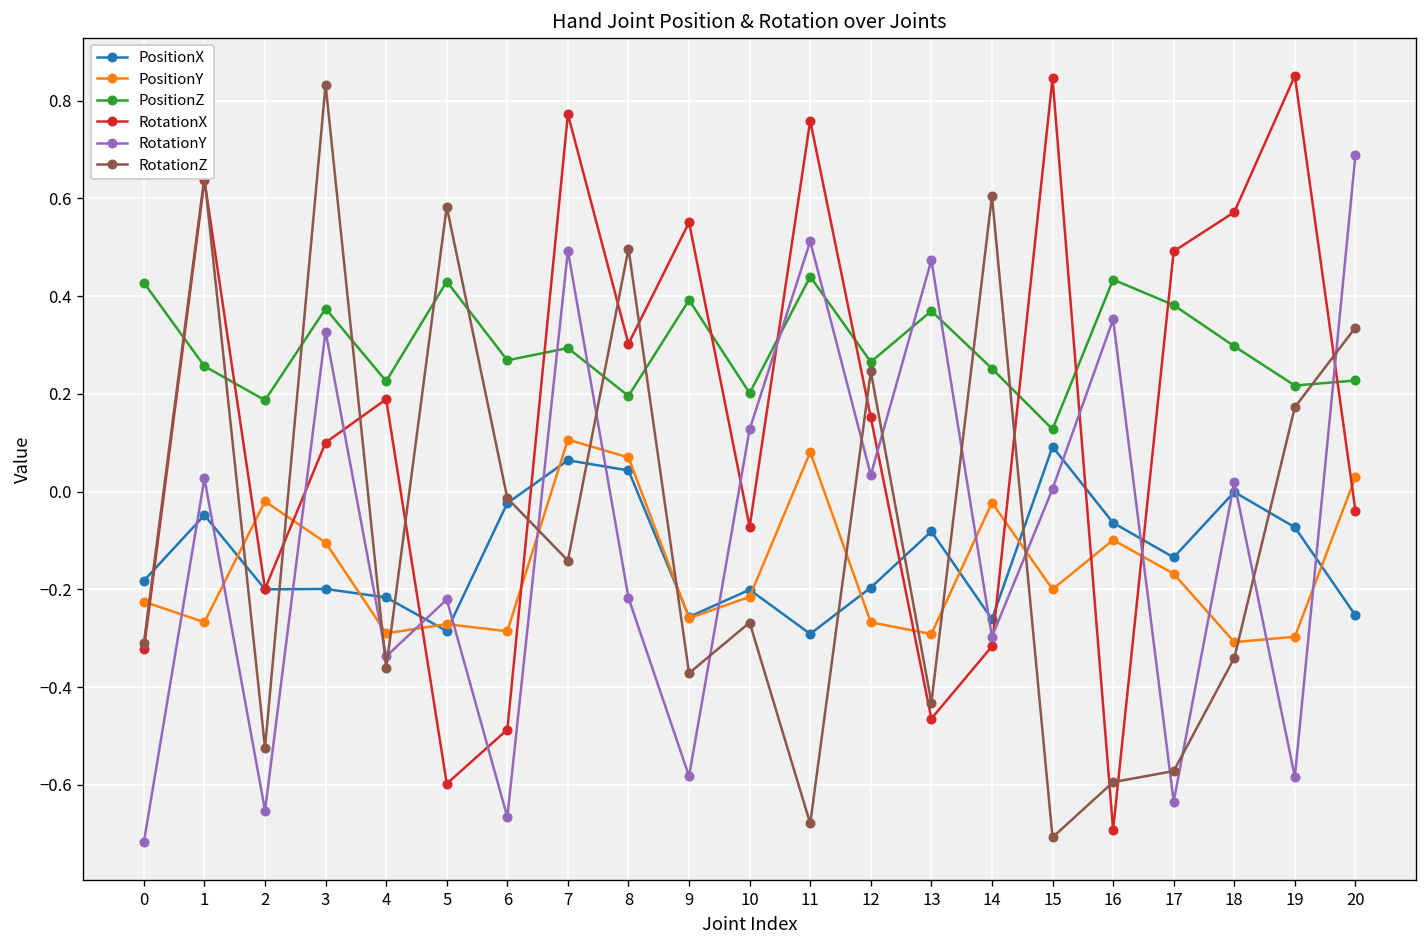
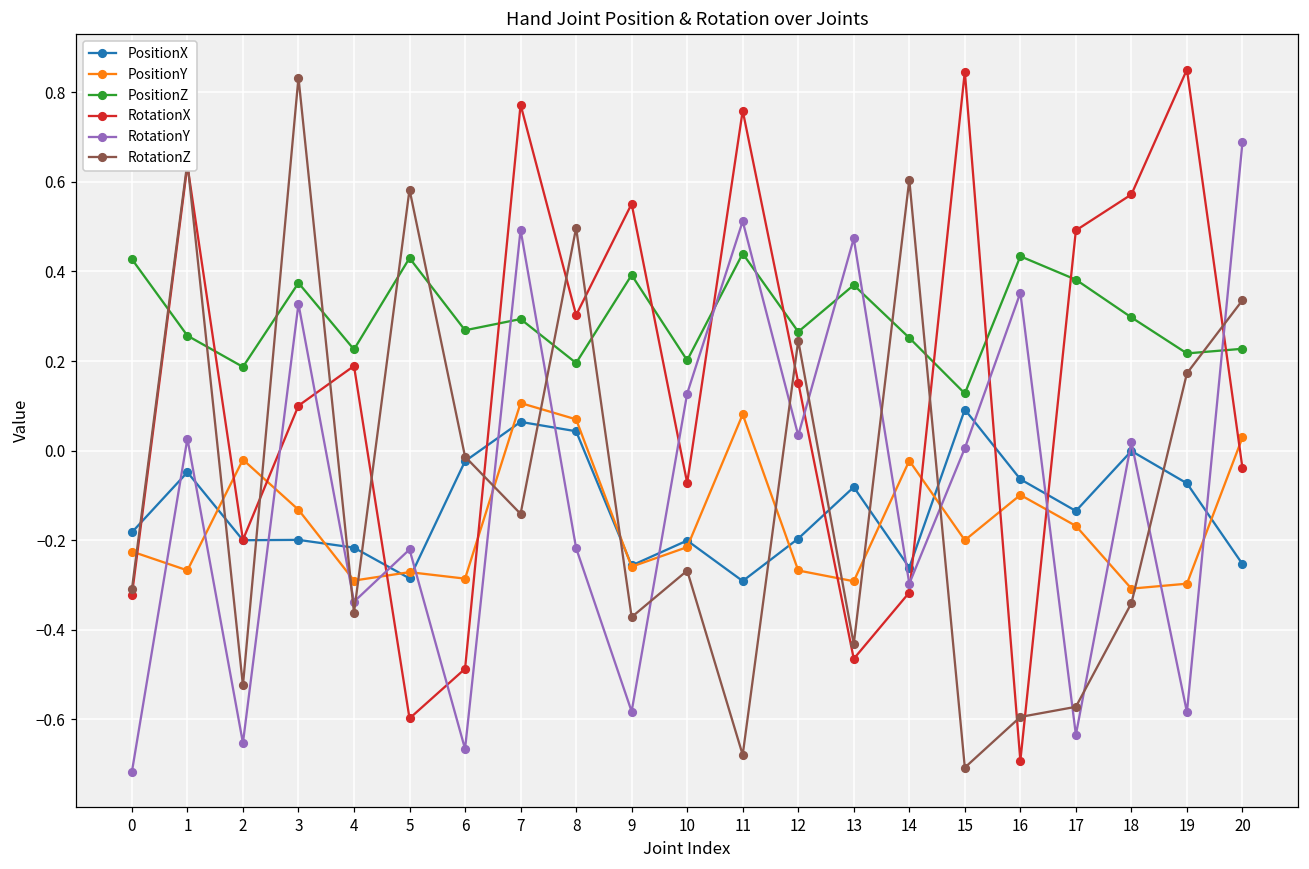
  {
    "PositionX": {
      "0": -0.18,
      "1": -0.05,
      "3": -0.20,
      "4": -0.22,
      "5": -0.29,
      "6": -0.02,
      "7": 0.06,
      "8": 0.04,
      "10": -0.20,
      "11": -0.29,
      "12": -0.20,
      "13": -0.08,
      "14": -0.26,
      "15": 0.09,
      "16": -0.06,
      "17": -0.13,
      "18": 0.00,
      "19": -0.07,
      "20": -0.25
    },
    "PositionY": {
      "0": -0.23,
      "1": -0.27,
      "2": -0.02,
-     "3": -0.10,
+     "3": -0.13,
      "4": -0.29,
      "5": -0.27,
      "6": -0.29,
      "7": 0.11,
      "8": 0.07,
      "10": -0.22,
      "11": 0.08,
      "12": -0.27,
      "13": -0.29,
      "14": -0.02,
      "15": -0.20,
      "16": -0.10,
      "17": -0.17,
      "18": -0.31,
      "19": -0.30,
      "20": 0.03
    },
    "PositionZ": {
      "0": 0.43,
      "1": 0.26,
      "2": 0.19,
      "3": 0.37,
      "4": 0.23,
      "5": 0.43,
      "6": 0.27,
      "7": 0.29,
      "8": 0.20,
      "9": 0.39,
      "10": 0.20,
      "11": 0.44,
      "12": 0.27,
      "13": 0.37,
      "14": 0.25,
      "15": 0.13,
      "16": 0.43,
      "17": 0.38,
      "18": 0.30,
      "19": 0.22,
      "20": 0.23
    },
    "RotationX": {
      "0": -0.32,
      "3": 0.10,
      "4": 0.19,
      "5": -0.60,
      "6": -0.49,
      "7": 0.77,
      "8": 0.30,
      "9": 0.55,
      "10": -0.07,
      "11": 0.76,
      "12": 0.15,
      "13": -0.46,
      "14": -0.32,
      "15": 0.85,
      "16": -0.69,
      "17": 0.49,
      "18": 0.57,
      "19": 0.85,
      "20": -0.04
    },
    "RotationY": {
      "0": -0.72,
      "1": 0.03,
      "2": -0.65,
      "3": 0.33,
      "4": -0.34,
      "5": -0.22,
      "6": -0.67,
      "7": 0.49,
      "8": -0.22,
      "9": -0.58,
      "10": 0.13,
      "11": 0.51,
      "12": 0.03,
      "13": 0.47,
      "14": -0.30,
      "15": 0.01,
      "16": 0.35,
      "17": -0.63,
      "18": 0.02,
      "19": -0.58,
      "20": 0.69
    },
    "RotationZ": {
      "0": -0.31,
      "2": -0.52,
      "3": 0.83,
      "4": -0.36,
      "5": 0.58,
      "6": -0.01,
      "7": -0.14,
      "8": 0.50,
      "9": -0.37,
      "10": -0.27,
      "11": -0.68,
      "12": 0.25,
      "13": -0.43,
      "14": 0.60,
      "15": -0.71,
      "16": -0.59,
      "17": -0.57,
      "18": -0.34,
      "19": 0.17,
      "20": 0.34
    }
  }
